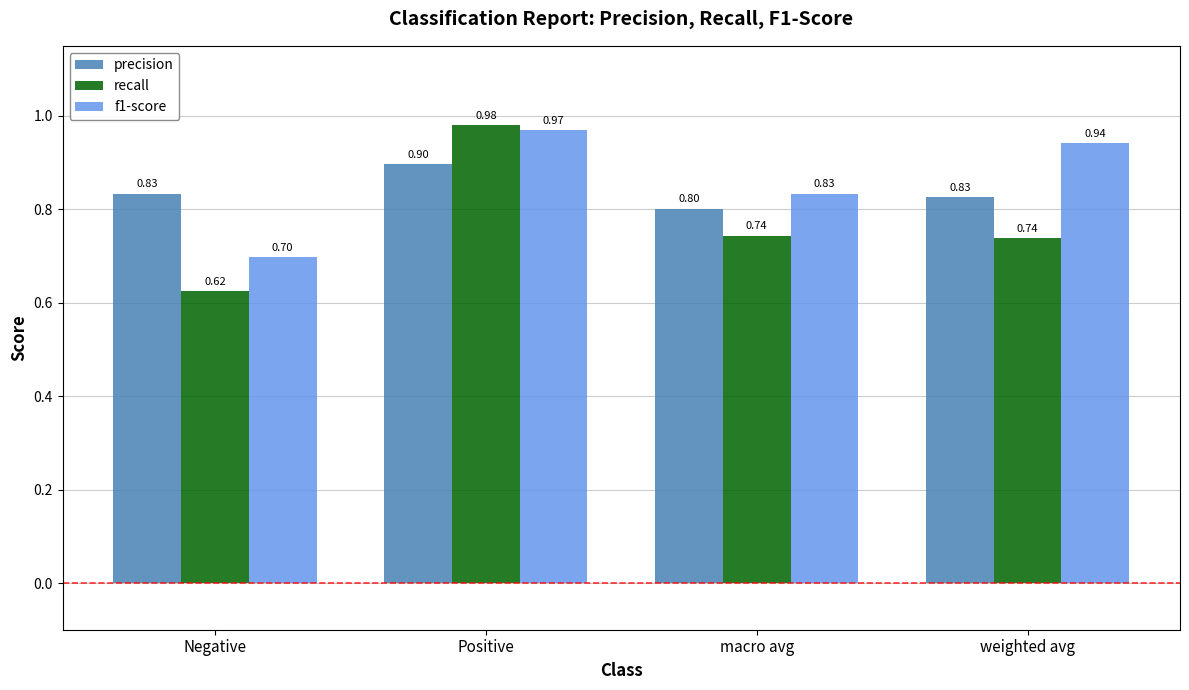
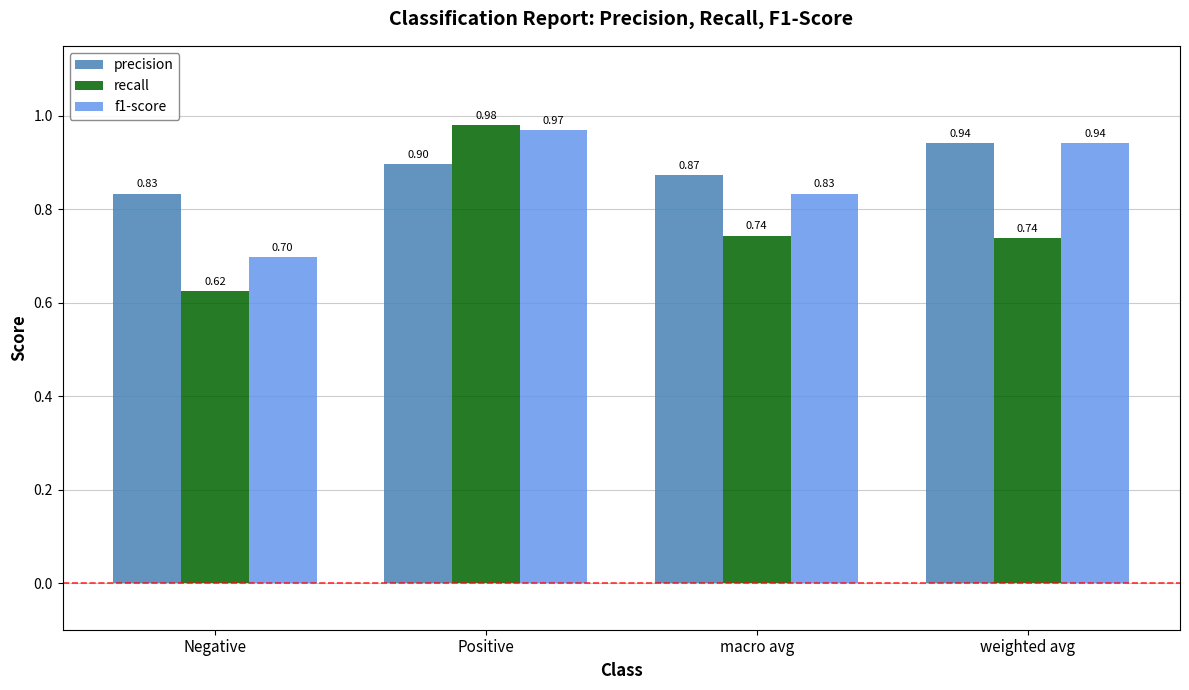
  {
    "precision": {
      "Negative": 0.83,
      "Positive": 0.90,
-     "macro avg": 0.80,
-     "weighted avg": 0.83
+     "macro avg": 0.87,
+     "weighted avg": 0.94
    },
    "recall": {
      "Negative": 0.62,
      "Positive": 0.98,
      "macro avg": 0.74,
      "weighted avg": 0.74
    },
    "f1-score": {
      "Negative": 0.70,
      "Positive": 0.97,
      "macro avg": 0.83,
      "weighted avg": 0.94
    }
  }
